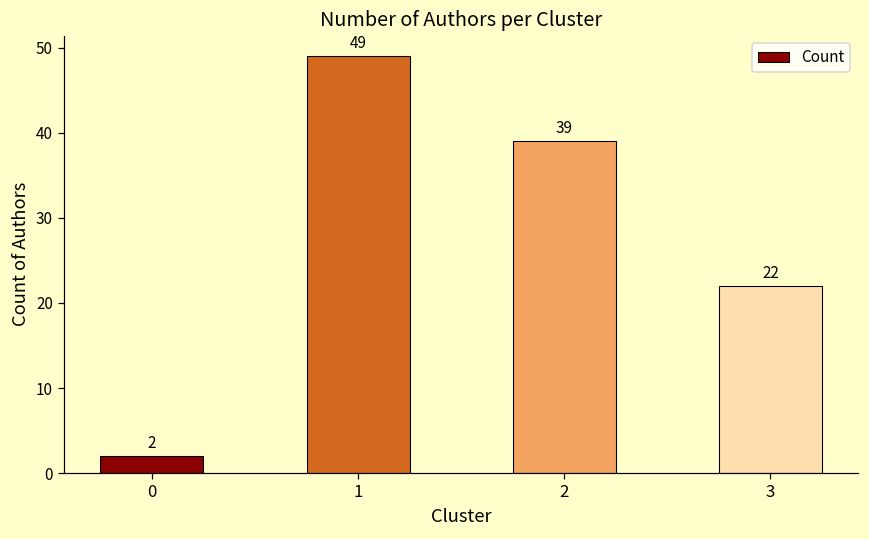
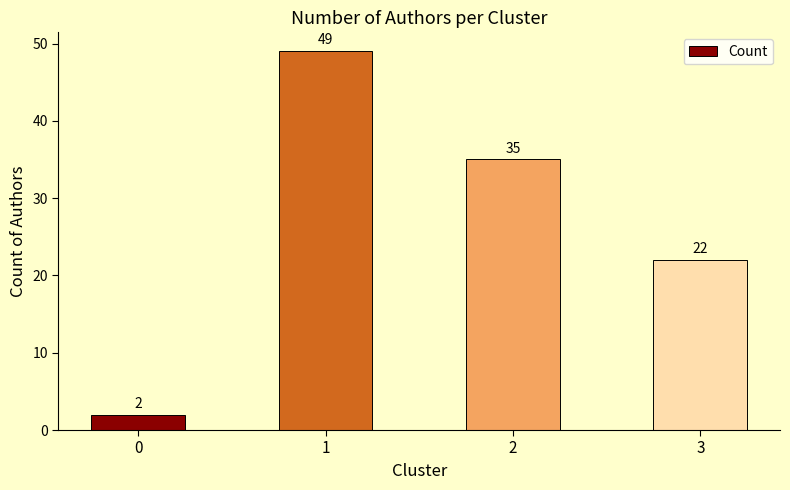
  {
    "0": 2,
    "1": 49,
-   "2": 39,
+   "2": 35,
    "3": 22
  }
